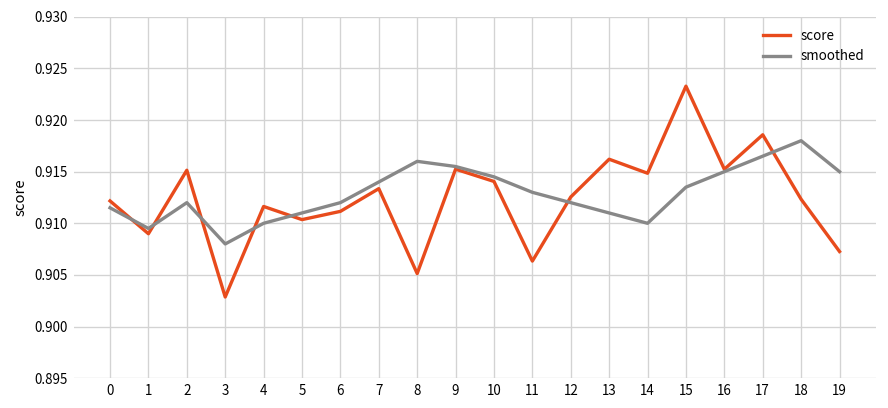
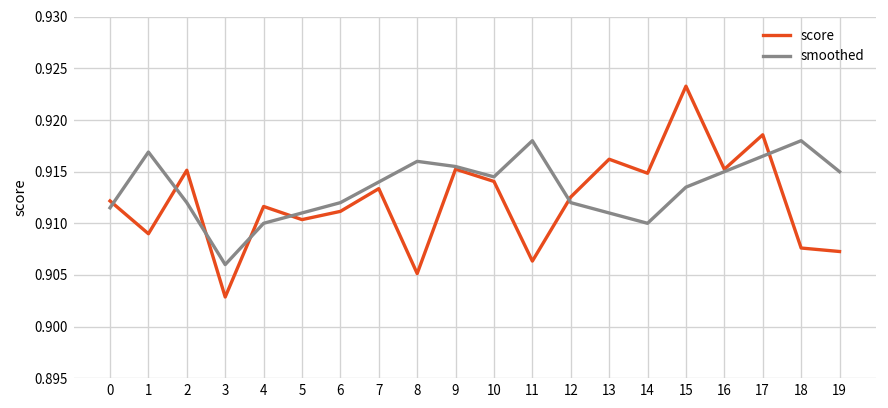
  {
    "score": {
      "0": 0.912,
      "1": 0.909,
      "2": 0.915,
      "3": 0.903,
      "4": 0.912,
      "5": 0.910,
      "6": 0.911,
      "7": 0.913,
      "8": 0.905,
      "10": 0.914,
      "11": 0.906,
      "12": 0.913,
      "13": 0.916,
      "14": 0.915,
      "15": 0.923,
      "17": 0.919,
-     "18": 0.912,
+     "18": 0.908,
      "19": 0.907
    },
    "smoothed": {
      "0": 0.912,
-     "1": 0.910,
+     "1": 0.917,
      "2": 0.912,
-     "3": 0.908,
+     "3": 0.906,
      "4": 0.910,
      "5": 0.911,
      "6": 0.912,
      "7": 0.914,
      "8": 0.916,
      "10": 0.915,
-     "11": 0.913,
+     "11": 0.918,
      "12": 0.912,
      "13": 0.911,
      "14": 0.910,
      "15": 0.914,
      "17": 0.917,
      "18": 0.918,
      "19": 0.915
    }
  }
